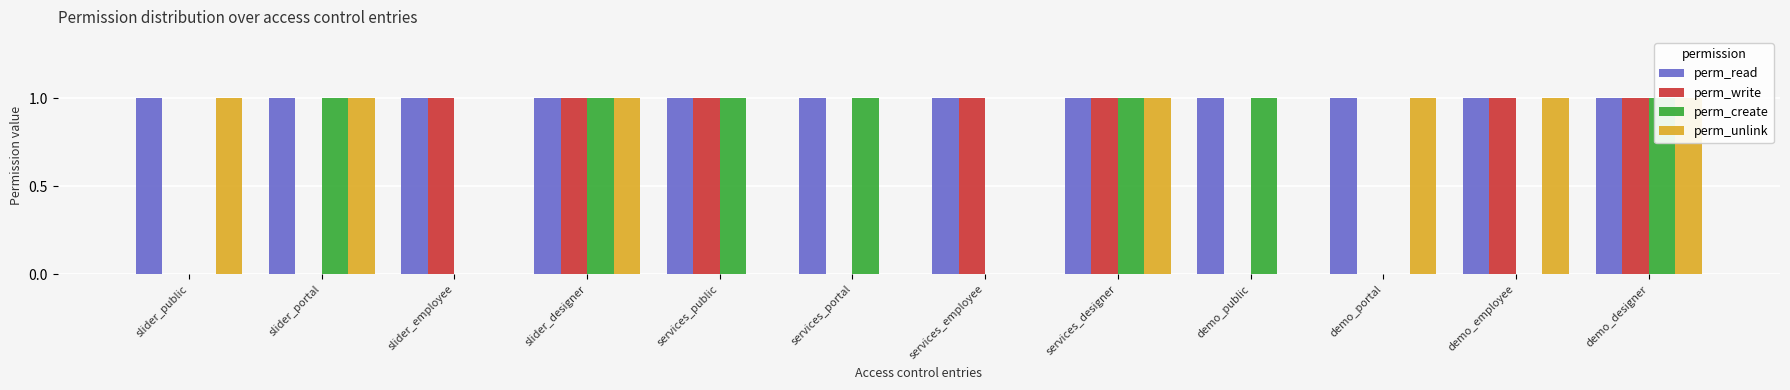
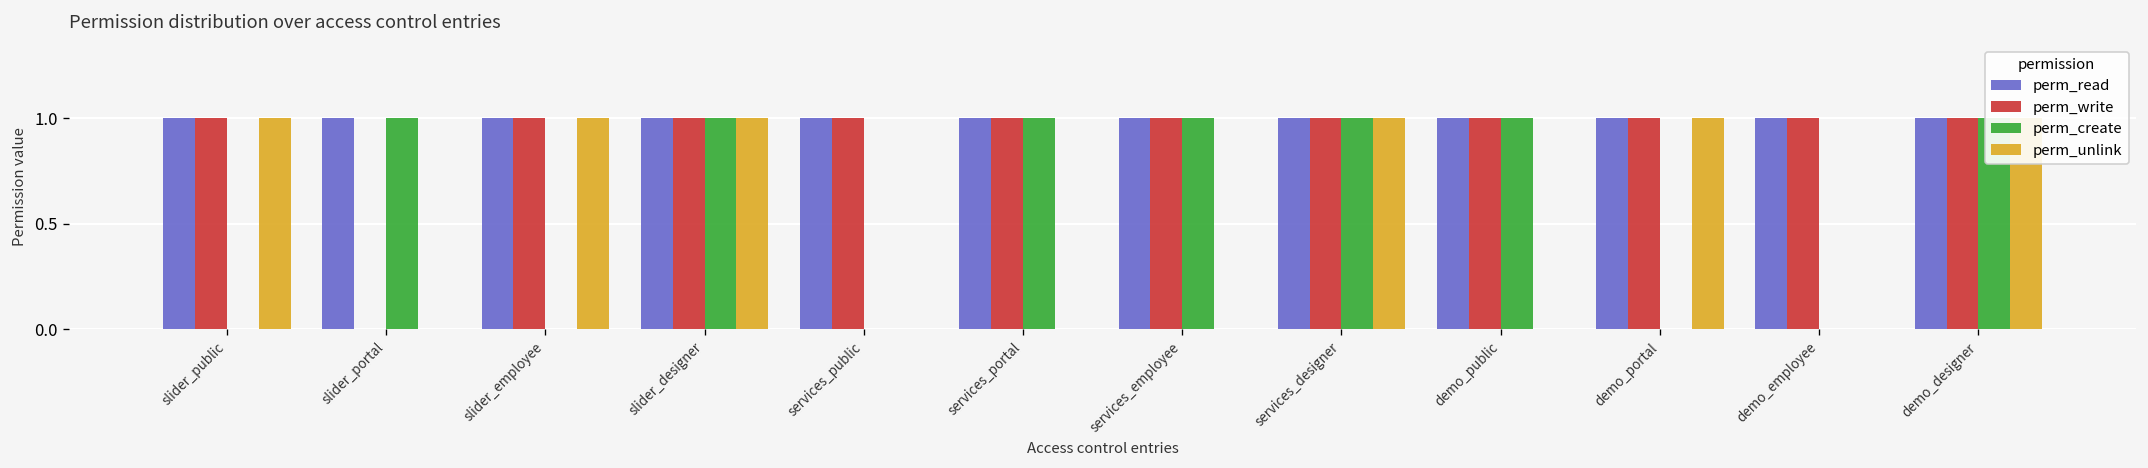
  {
    "perm_read": {
      "slider_public": 1,
      "slider_portal": 1,
      "slider_employee": 1,
      "slider_designer": 1,
      "services_public": 1,
      "services_portal": 1,
      "services_employee": 1,
      "services_designer": 1,
      "demo_public": 1,
      "demo_portal": 1,
      "demo_employee": 1,
      "demo_designer": 1
    },
    "perm_write": {
-     "slider_public": 0,
+     "slider_public": 1,
      "slider_portal": 0,
      "slider_employee": 1,
      "slider_designer": 1,
      "services_public": 1,
-     "services_portal": 0,
+     "services_portal": 1,
      "services_employee": 1,
      "services_designer": 1,
-     "demo_public": 0,
-     "demo_portal": 0,
+     "demo_public": 1,
+     "demo_portal": 1,
      "demo_employee": 1,
      "demo_designer": 1
    },
    "perm_create": {
      "slider_public": 0,
      "slider_portal": 1,
      "slider_employee": 0,
      "slider_designer": 1,
-     "services_public": 1,
+     "services_public": 0,
      "services_portal": 1,
-     "services_employee": 0,
+     "services_employee": 1,
      "services_designer": 1,
      "demo_public": 1,
      "demo_portal": 0,
      "demo_employee": 0
    },
    "perm_unlink": {
      "slider_public": 1,
-     "slider_portal": 1,
-     "slider_employee": 0,
+     "slider_portal": 0,
+     "slider_employee": 1,
      "slider_designer": 1,
      "services_public": 0,
      "services_portal": 0,
      "services_employee": 0,
      "services_designer": 1,
      "demo_public": 0,
      "demo_portal": 1,
-     "demo_employee": 1
+     "demo_employee": 0
    }
  }
